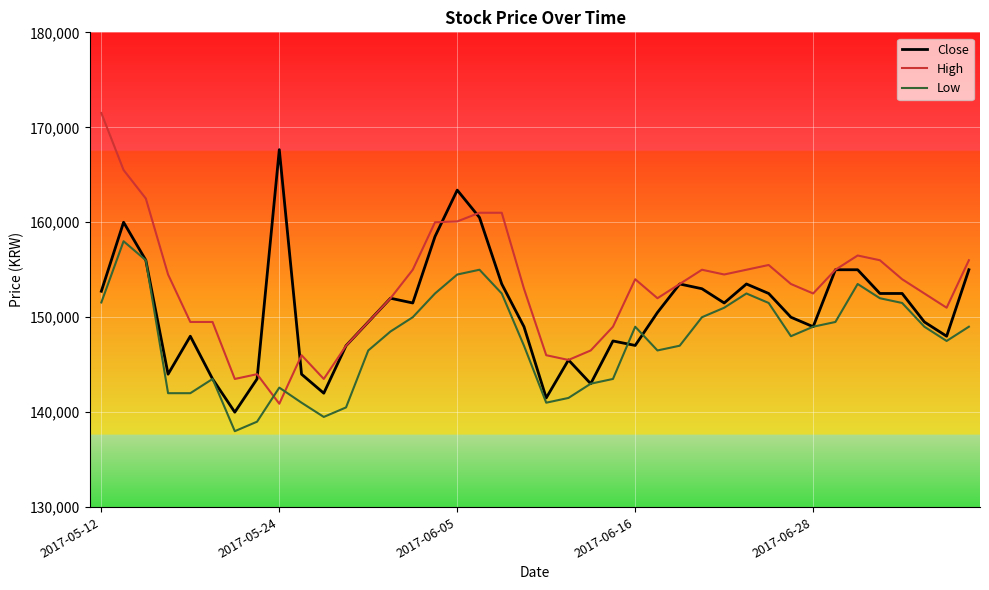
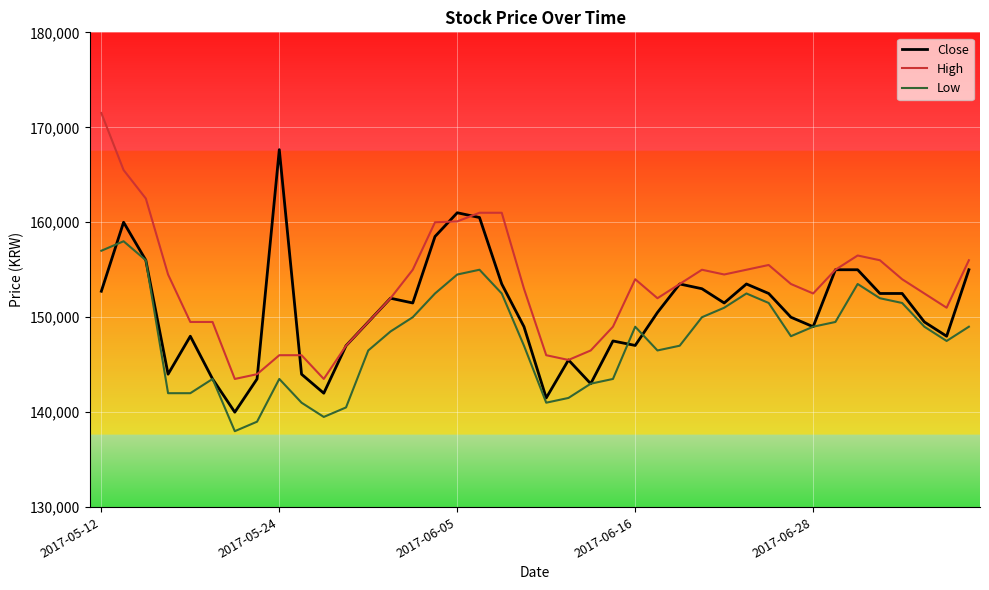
  {
    "Close": {
      "2017-05-12": "153,000",
      "2017-05-24": "168,000",
-     "2017-06-05": "163,000",
+     "2017-06-05": "161,000",
      "2017-06-16": "147,000"
    },
    "High": {
      "2017-05-12": "172,000",
-     "2017-05-24": "141,000",
+     "2017-05-24": "146,000",
      "2017-06-05": "160,000",
      "2017-06-16": "154,000",
      "2017-06-28": "153,000"
    },
    "Low": {
-     "2017-05-12": "152,000",
-     "2017-05-24": "143,000",
+     "2017-05-12": "157,000",
+     "2017-05-24": "144,000",
      "2017-06-05": "154,000",
      "2017-06-16": "149,000"
    }
  }
